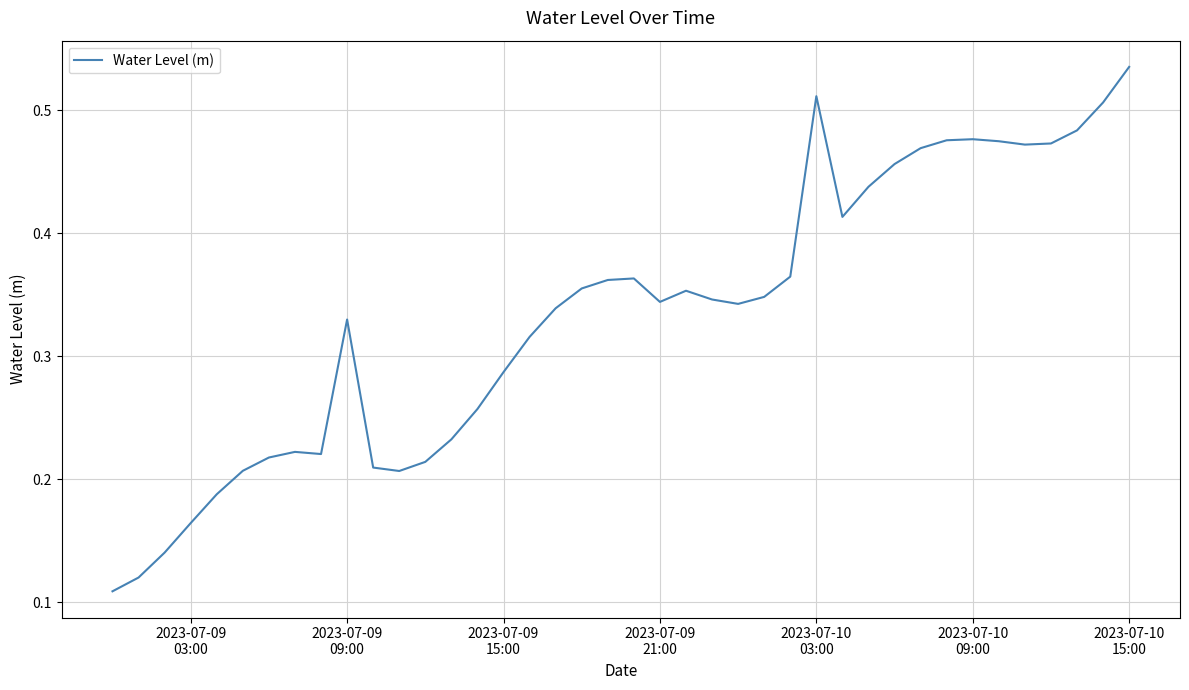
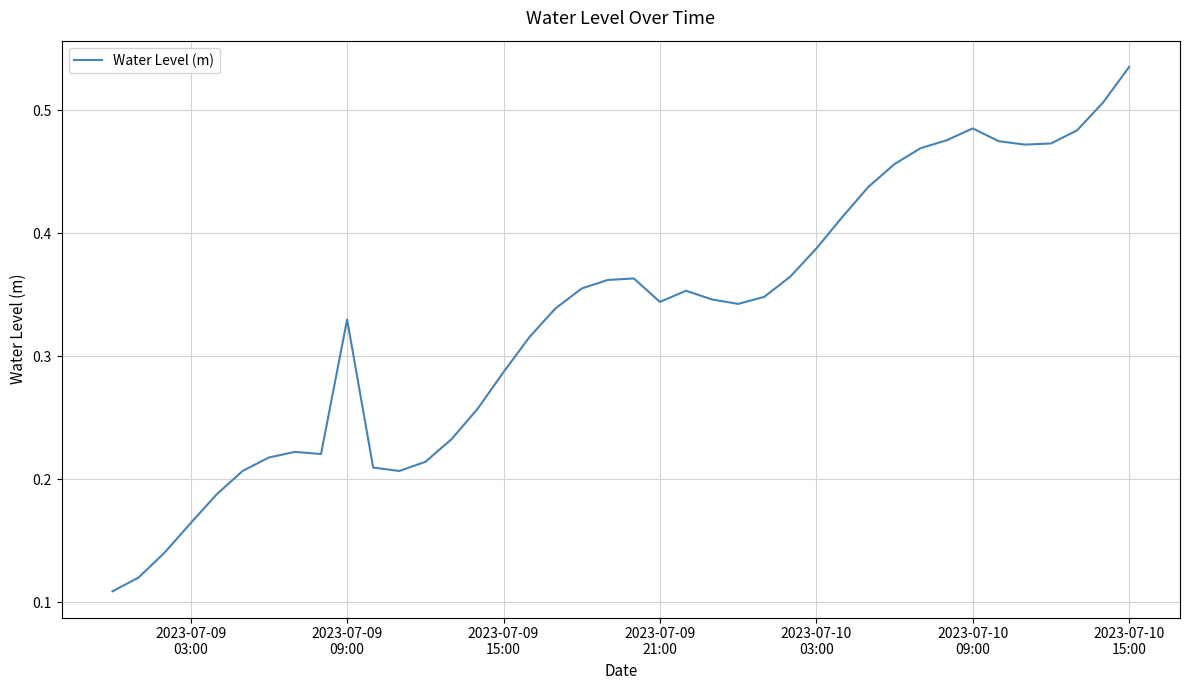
  {
    "2023-07-09 03:00": 0.165,
    "2023-07-09 09:00": 0.330,
    "2023-07-09 15:00": 0.287,
    "2023-07-09 21:00": 0.344,
-   "2023-07-10 03:00": 0.512,
-   "2023-07-10 09:00": 0.477,
+   "2023-07-10 03:00": 0.388,
+   "2023-07-10 09:00": 0.485,
    "2023-07-10 15:00": 0.535
  }
